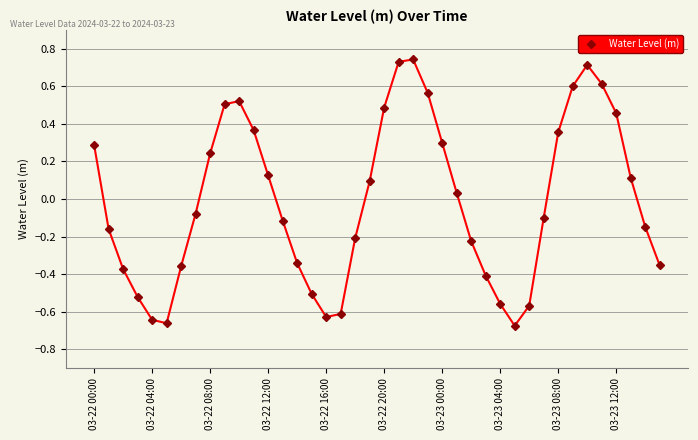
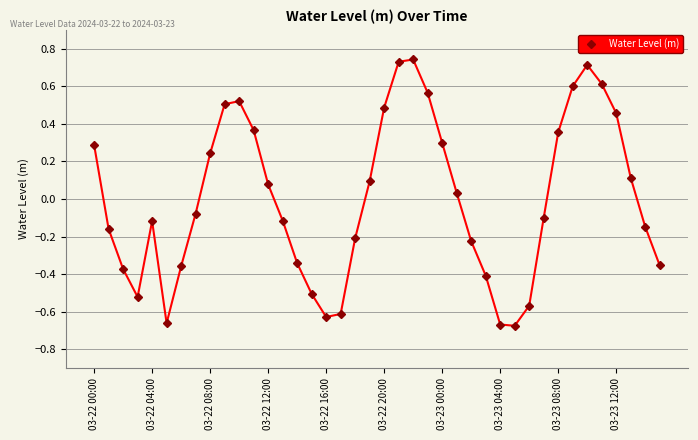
  {
    "03-22 00:00": 0.29,
-   "03-22 04:00": -0.64,
+   "03-22 04:00": -0.12,
    "03-22 08:00": 0.24,
-   "03-22 12:00": 0.13,
+   "03-22 12:00": 0.08,
    "03-22 16:00": -0.63,
    "03-22 20:00": 0.49,
    "03-23 00:00": 0.30,
-   "03-23 04:00": -0.56,
+   "03-23 04:00": -0.67,
    "03-23 08:00": 0.35,
    "03-23 12:00": 0.46
  }
